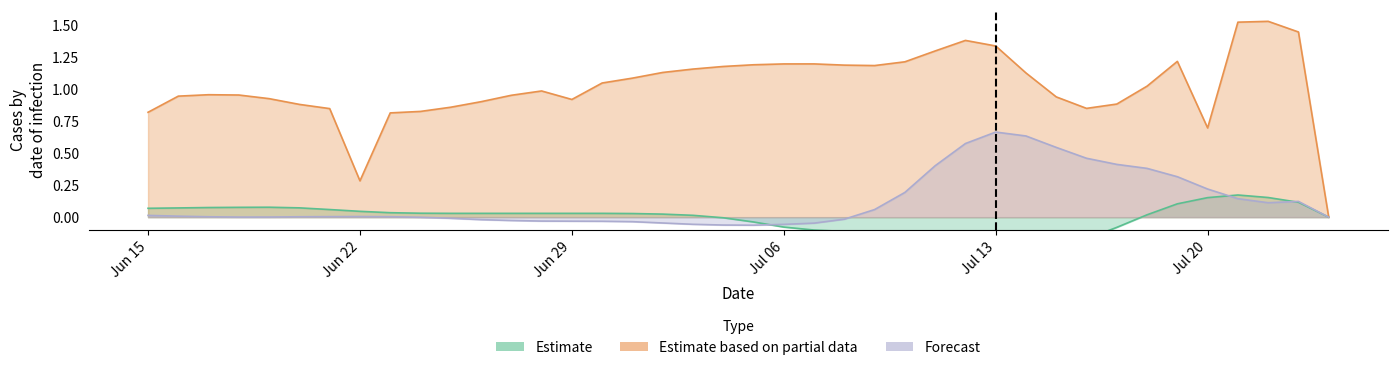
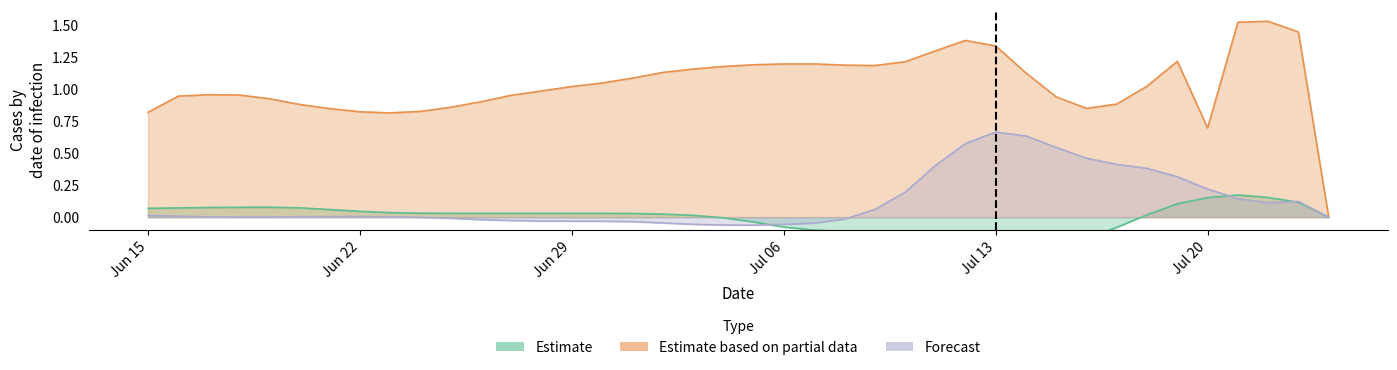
  {
    "Estimate based on partial data": {
      "Jun 15": 0.82,
-     "Jun 22": 0.28,
-     "Jun 29": 0.92,
+     "Jun 22": 0.83,
+     "Jun 29": 1.02,
      "Jul 06": 1.20,
      "Jul 13": 1.34,
      "Jul 20": 0.70
    }
  }
